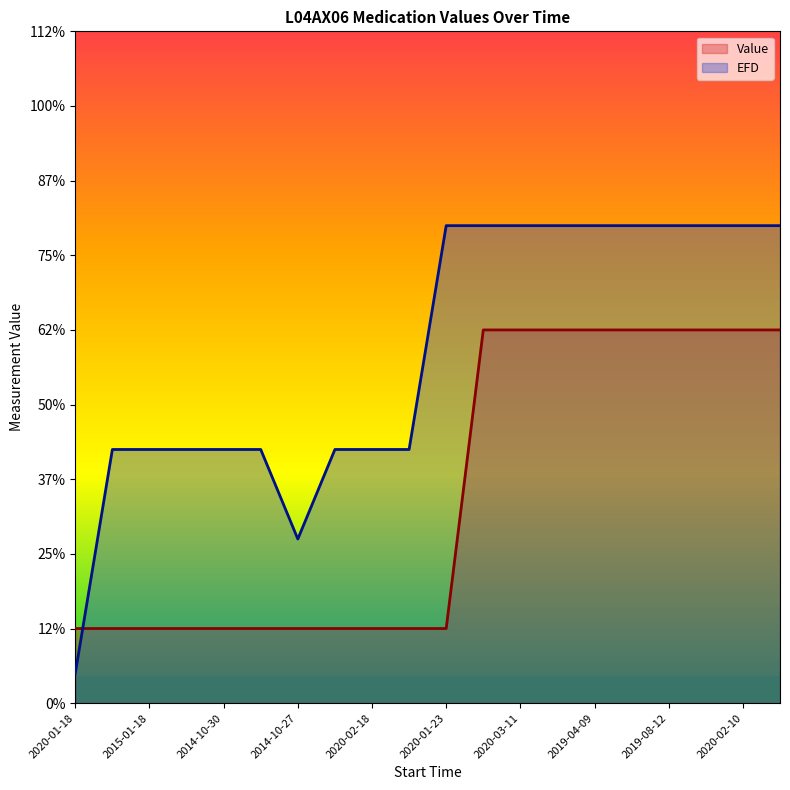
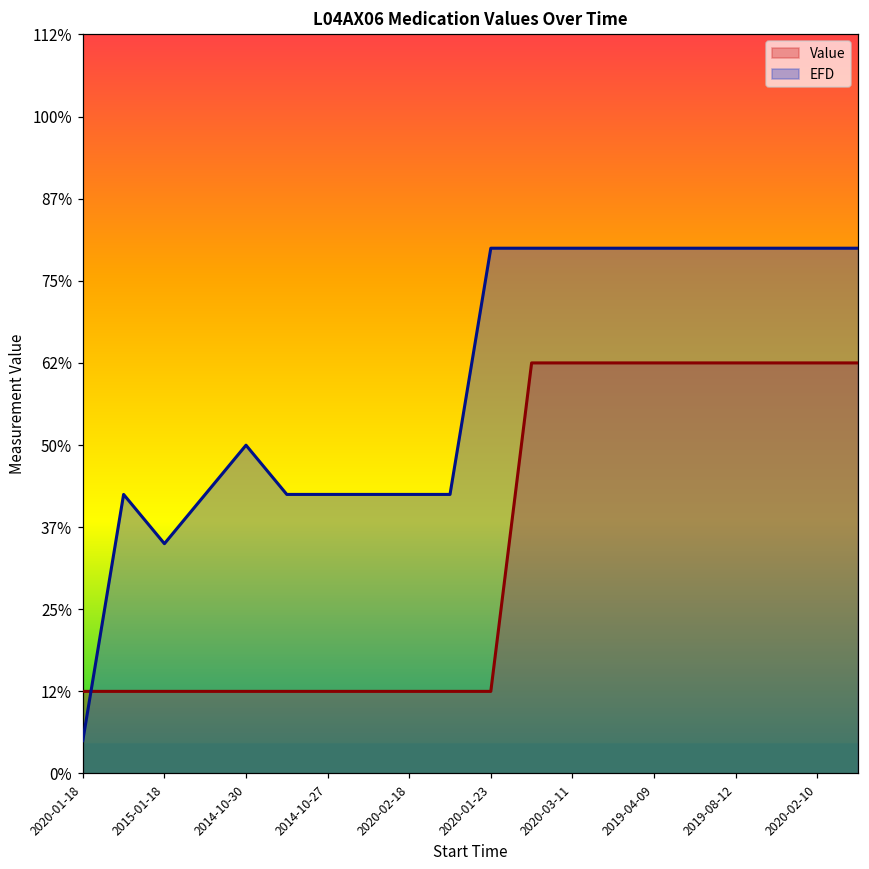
  {
    "Value": {
      "2020-01-18": "12%",
      "2015-01-18": "12%",
      "2014-10-30": "12%",
      "2014-10-27": "12%",
      "2020-02-18": "12%",
      "2020-01-23": "12%",
      "2020-03-11": "62%",
      "2019-04-09": "62%",
      "2019-08-12": "62%",
      "2020-02-10": "62%"
    },
    "EFD": {
      "2020-01-18": "5%",
-     "2015-01-18": "42%",
-     "2014-10-30": "42%",
-     "2014-10-27": "27%",
+     "2015-01-18": "35%",
+     "2014-10-30": "50%",
+     "2014-10-27": "42%",
      "2020-02-18": "42%",
      "2020-01-23": "80%",
      "2020-03-11": "80%",
      "2019-04-09": "80%",
      "2019-08-12": "80%",
      "2020-02-10": "80%"
    }
  }
